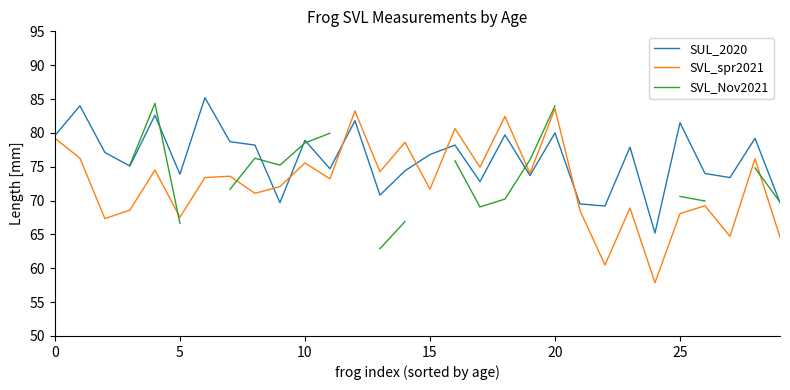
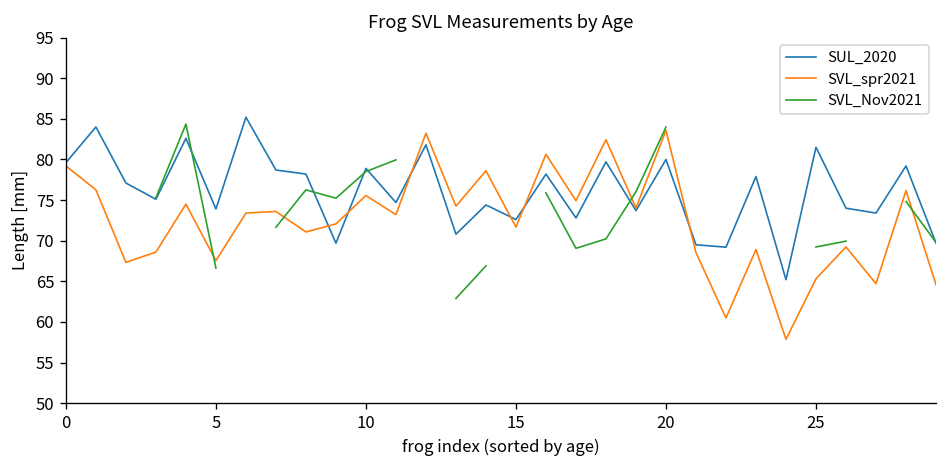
  {
    "SUL_2020": {
      "0": 80,
      "5": 74,
      "10": 79,
-     "15": 77,
+     "15": 73,
      "20": 80,
      "25": 82
    },
    "SVL_spr2021": {
      "0": 79,
      "5": 68,
      "10": 76,
      "15": 72,
      "20": 84,
-     "25": 68
+     "25": 65
    },
    "SVL_Nov2021": {
      "0": 75,
      "5": 67,
      "10": 79,
      "20": 84,
-     "25": 71
+     "25": 69
    }
  }
